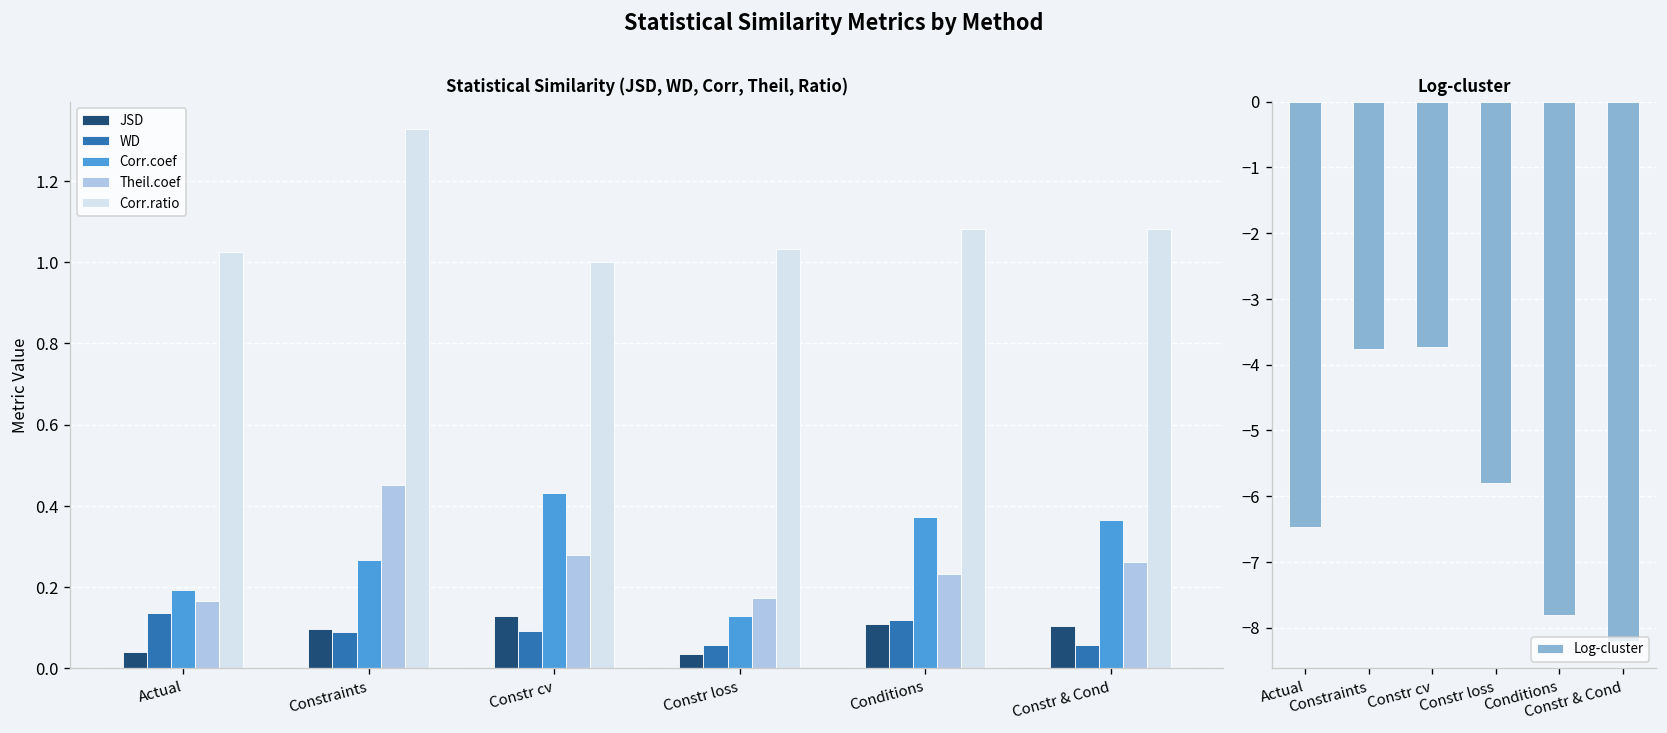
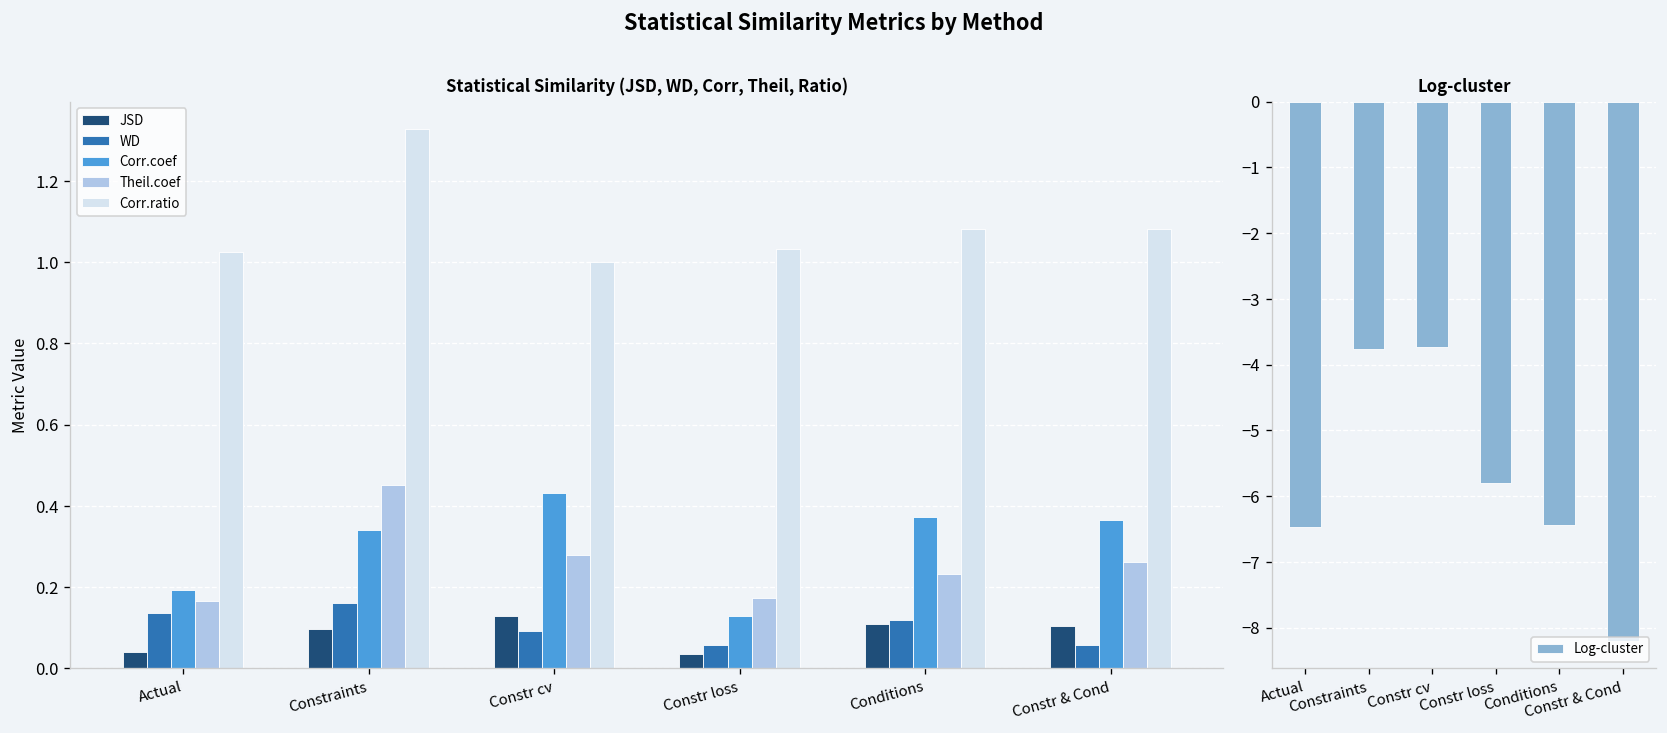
  {
    "Statistical Similarity (JSD, WD, Corr, Theil, Ratio)": {
      "JSD": {
        "Actual": 0.04,
        "Constraints": 0.10,
        "Constr cv": 0.13,
        "Constr loss": 0.04,
        "Conditions": 0.11,
        "Constr & Cond": 0.10
      },
      "WD": {
        "Actual": 0.14,
-       "Constraints": 0.09,
+       "Constraints": 0.16,
        "Constr cv": 0.09,
        "Constr loss": 0.06,
        "Conditions": 0.12,
        "Constr & Cond": 0.06
      },
      "Corr.coef": {
        "Actual": 0.19,
-       "Constraints": 0.27,
+       "Constraints": 0.34,
        "Constr cv": 0.43,
        "Constr loss": 0.13,
        "Conditions": 0.37,
        "Constr & Cond": 0.37
      }
    },
    "Log-cluster": {
      "Actual": -6.5,
      "Constraints": -3.8,
      "Constr cv": -3.7,
      "Constr loss": -5.8,
-     "Conditions": -7.8
+     "Conditions": -6.4
    }
  }
